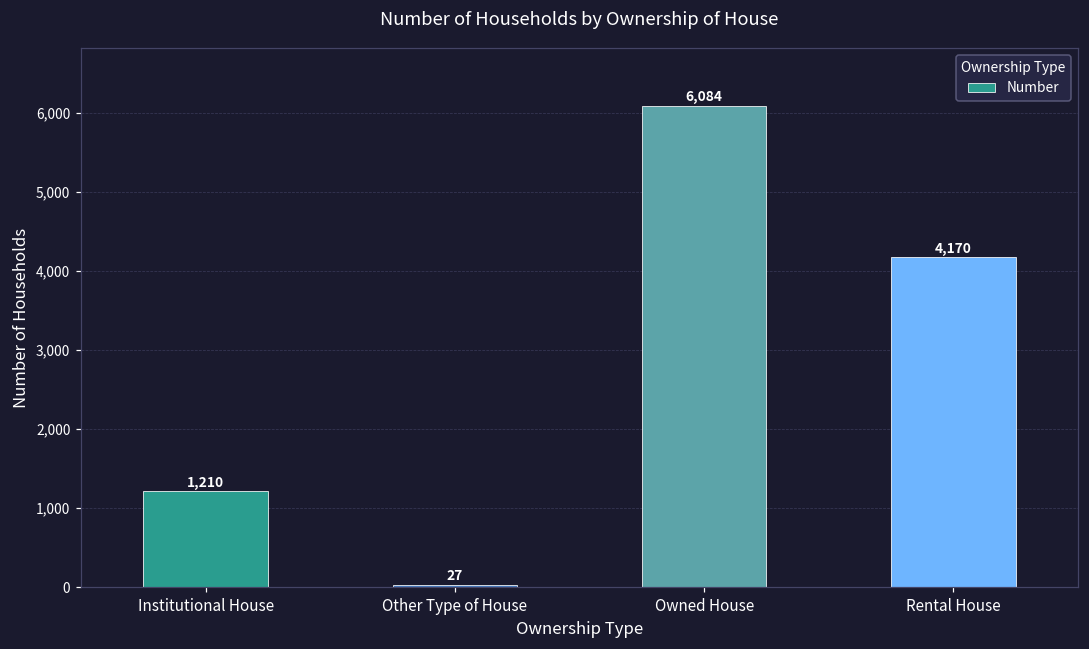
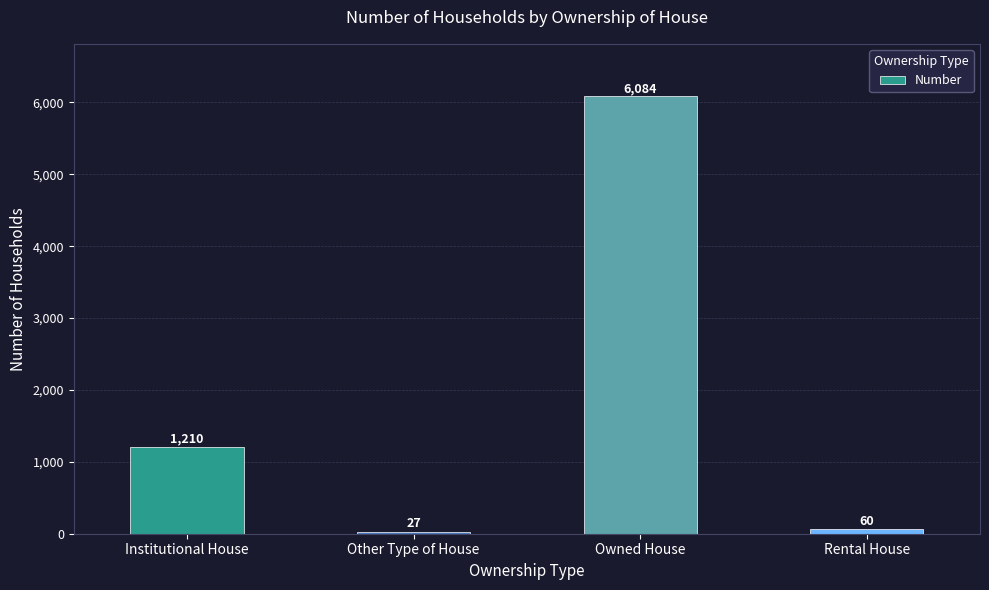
  {
    "Institutional House": "1,210",
    "Other Type of House": "27",
    "Owned House": "6,084",
-   "Rental House": "4,170"
+   "Rental House": "60"
  }
